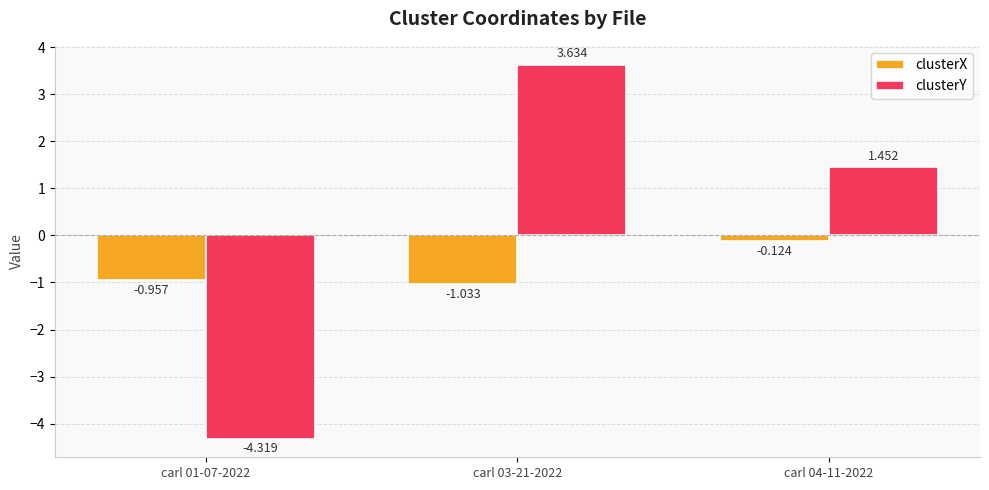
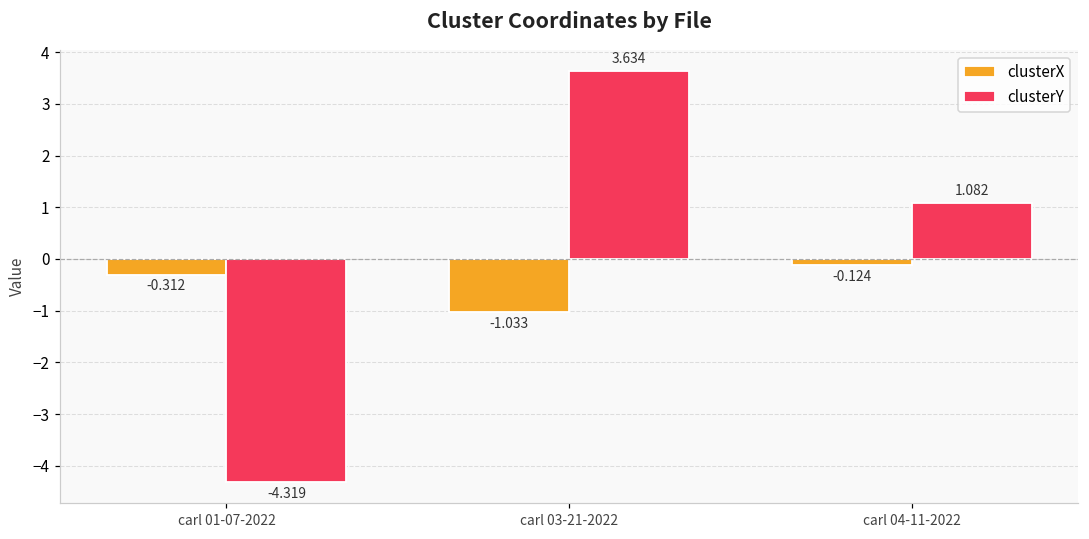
  {
    "clusterX": {
-     "carl 01-07-2022": -0.957,
+     "carl 01-07-2022": -0.312,
      "carl 03-21-2022": -1.033,
      "carl 04-11-2022": -0.124
    },
    "clusterY": {
      "carl 01-07-2022": -4.319,
      "carl 03-21-2022": 3.634,
-     "carl 04-11-2022": 1.452
+     "carl 04-11-2022": 1.082
    }
  }
